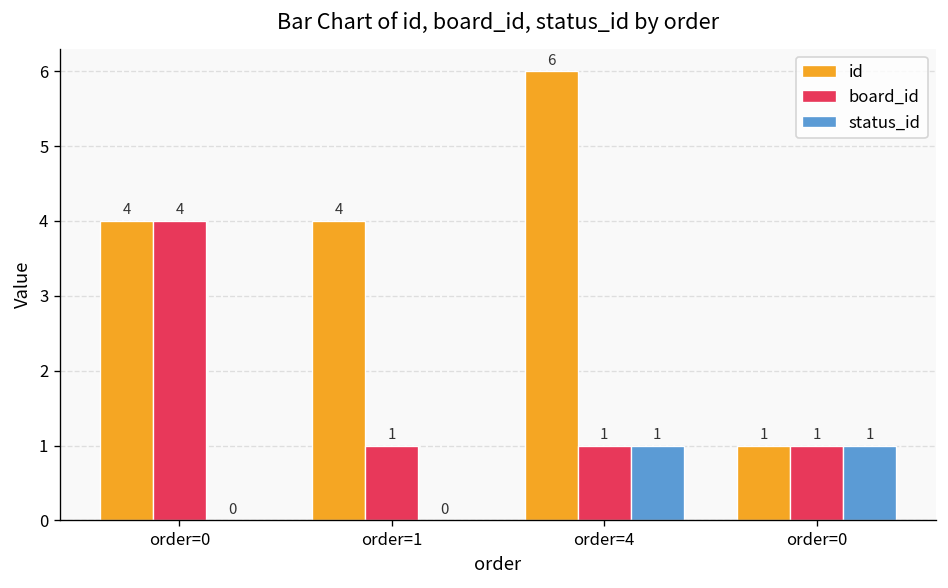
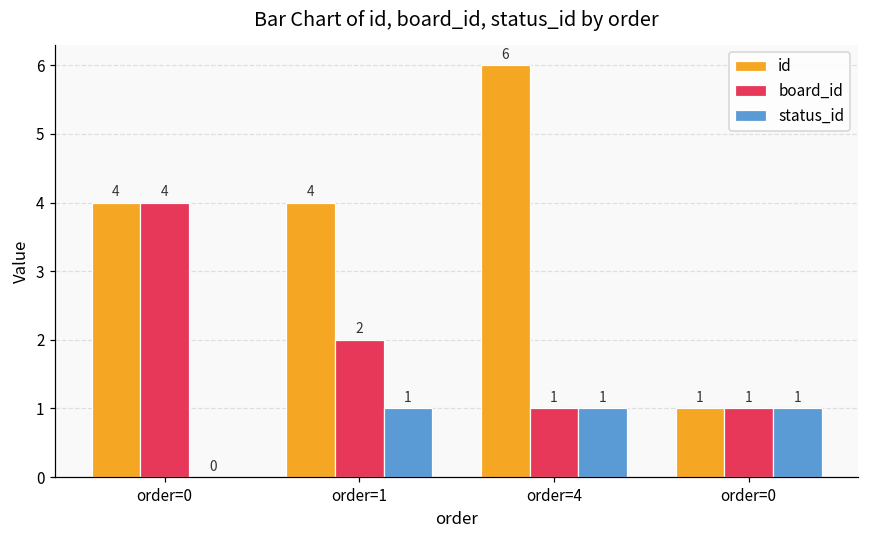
  {
    "id": {
      "order=1": 4,
      "order=4": 6
    },
    "board_id": {
-     "order=1": 1,
+     "order=1": 2,
      "order=4": 1
    },
    "status_id": {
-     "order=1": 0,
+     "order=1": 1,
      "order=4": 1
    }
  }
